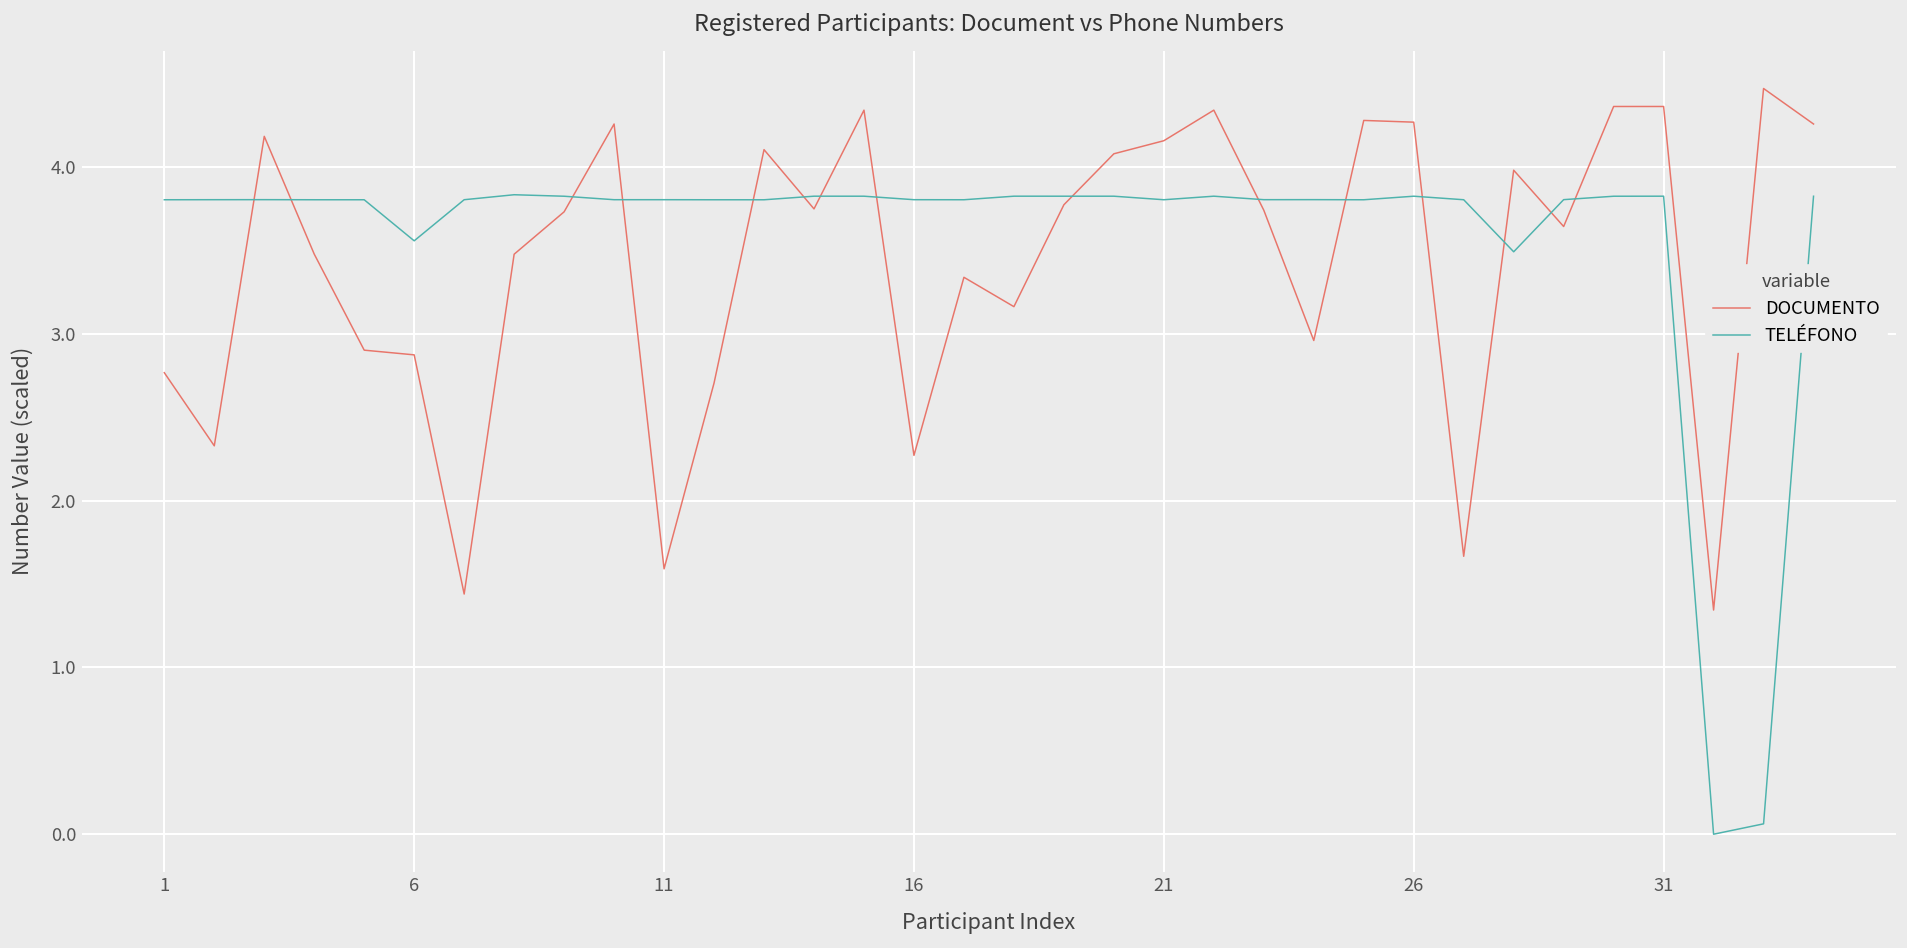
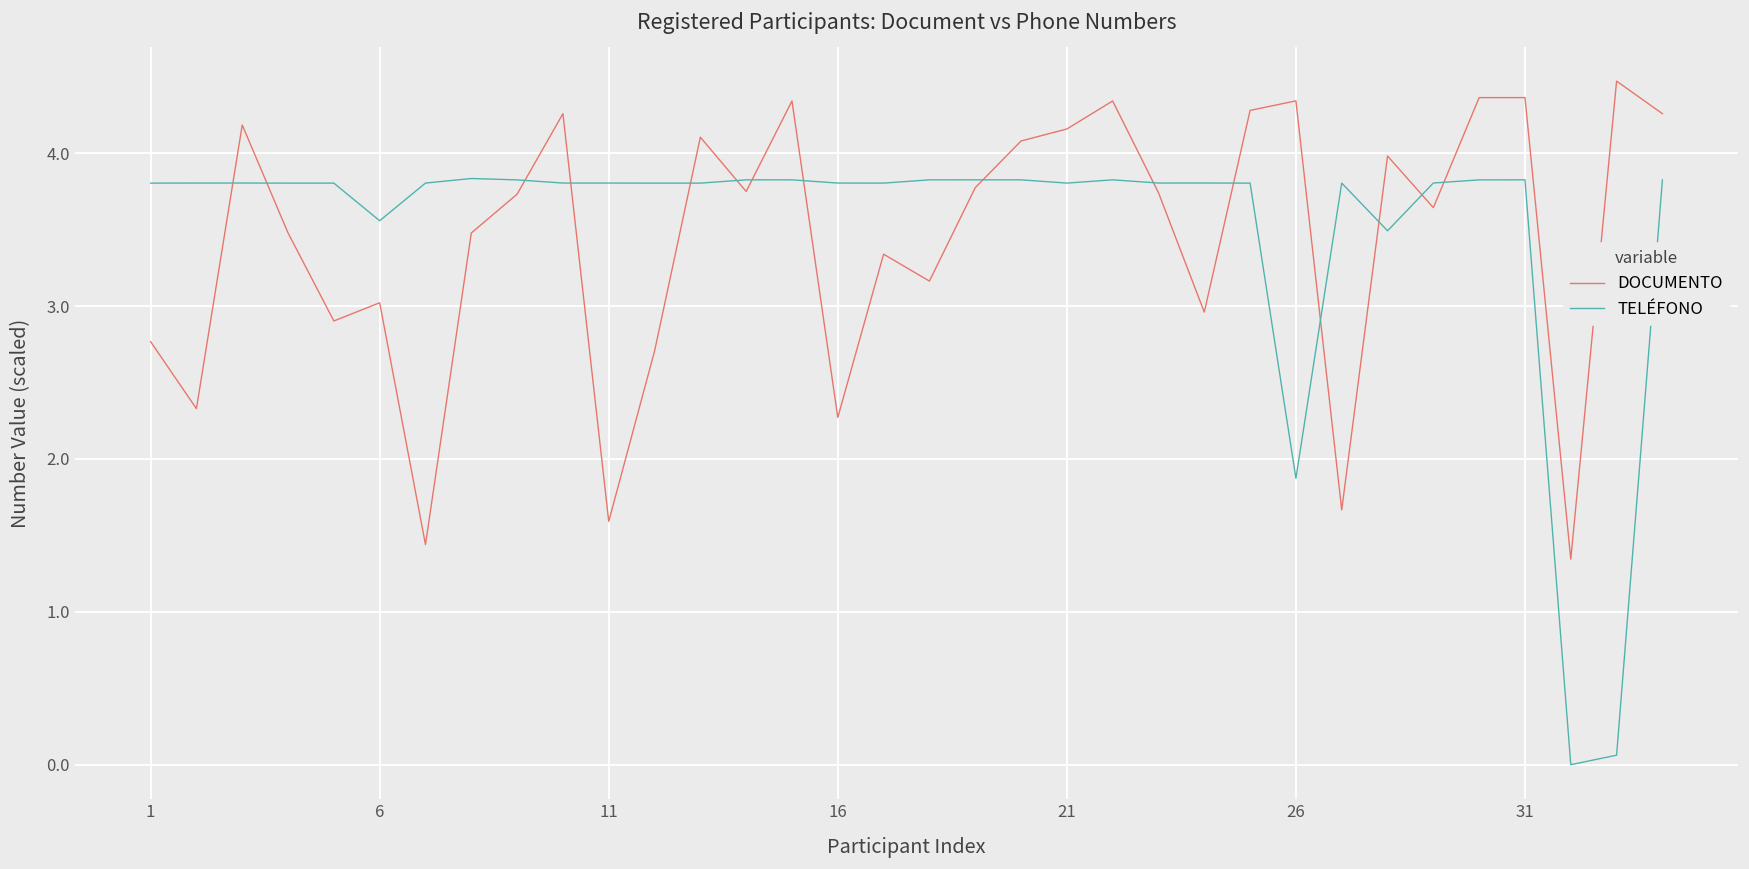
  {
    "DOCUMENTO": {
      "1": 2.77,
-     "6": 2.87,
+     "6": 3.02,
      "11": 1.59,
      "16": 2.27,
      "21": 4.16,
-     "26": 4.27,
+     "26": 4.34,
      "31": 4.36
    },
    "TELÉFONO": {
      "1": 3.80,
      "6": 3.56,
      "11": 3.80,
      "16": 3.80,
      "21": 3.80,
-     "26": 3.83,
+     "26": 1.87,
      "31": 3.83
    }
  }
